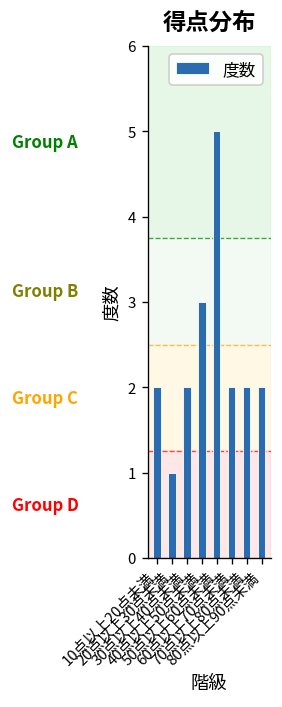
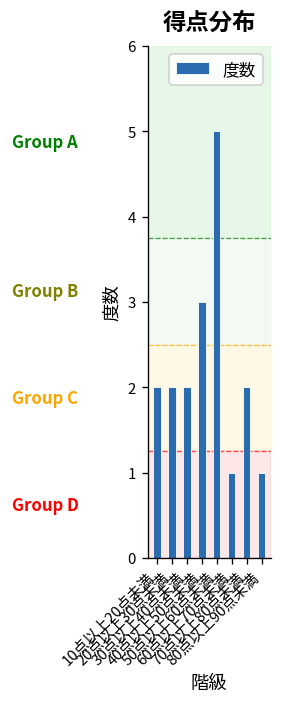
  {
    "10点以上20点未満": 2,
-   "20点以上30点未満": 1,
+   "20点以上30点未満": 2,
    "30点以上40点未満": 2,
    "40点以上50点未満": 3,
    "50点以上60点未満": 5,
-   "60点以上70点未満": 2,
+   "60点以上70点未満": 1,
    "70点以上80点未満": 2,
-   "80点以上90点未満": 2
+   "80点以上90点未満": 1
  }
